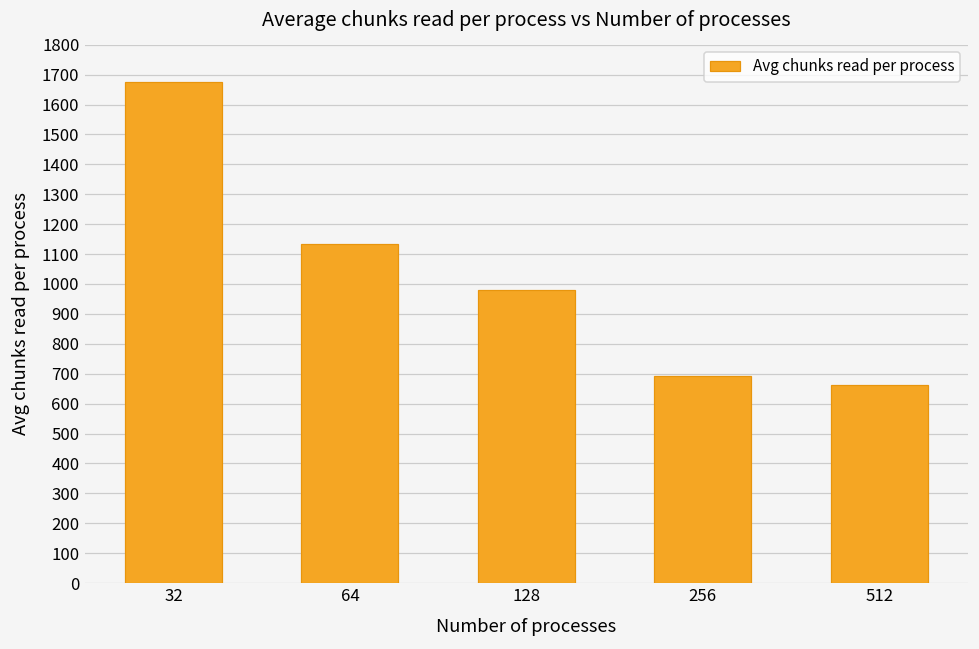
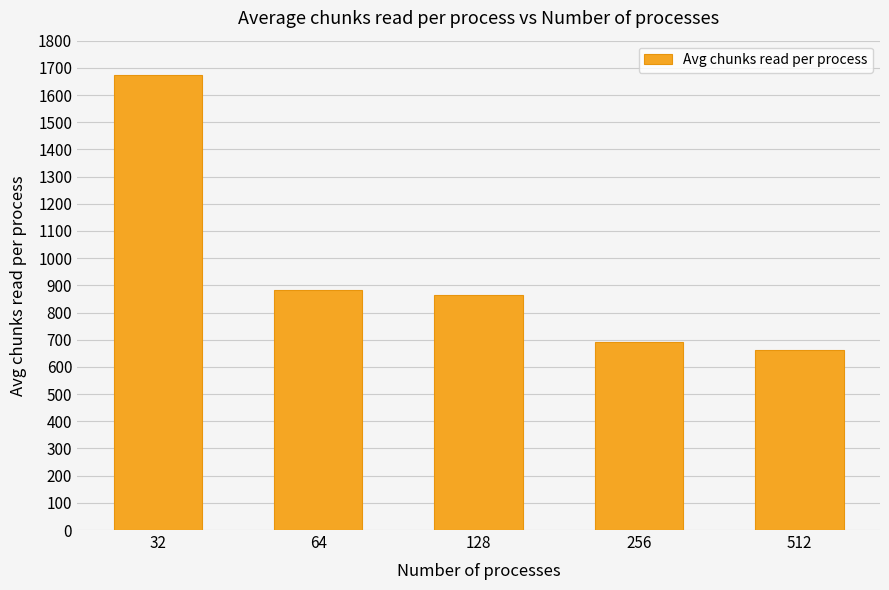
  {
    "32": 1670,
-   "64": 1130,
-   "128": 980,
+   "64": 880,
+   "128": 860,
    "256": 690,
    "512": 660
  }
